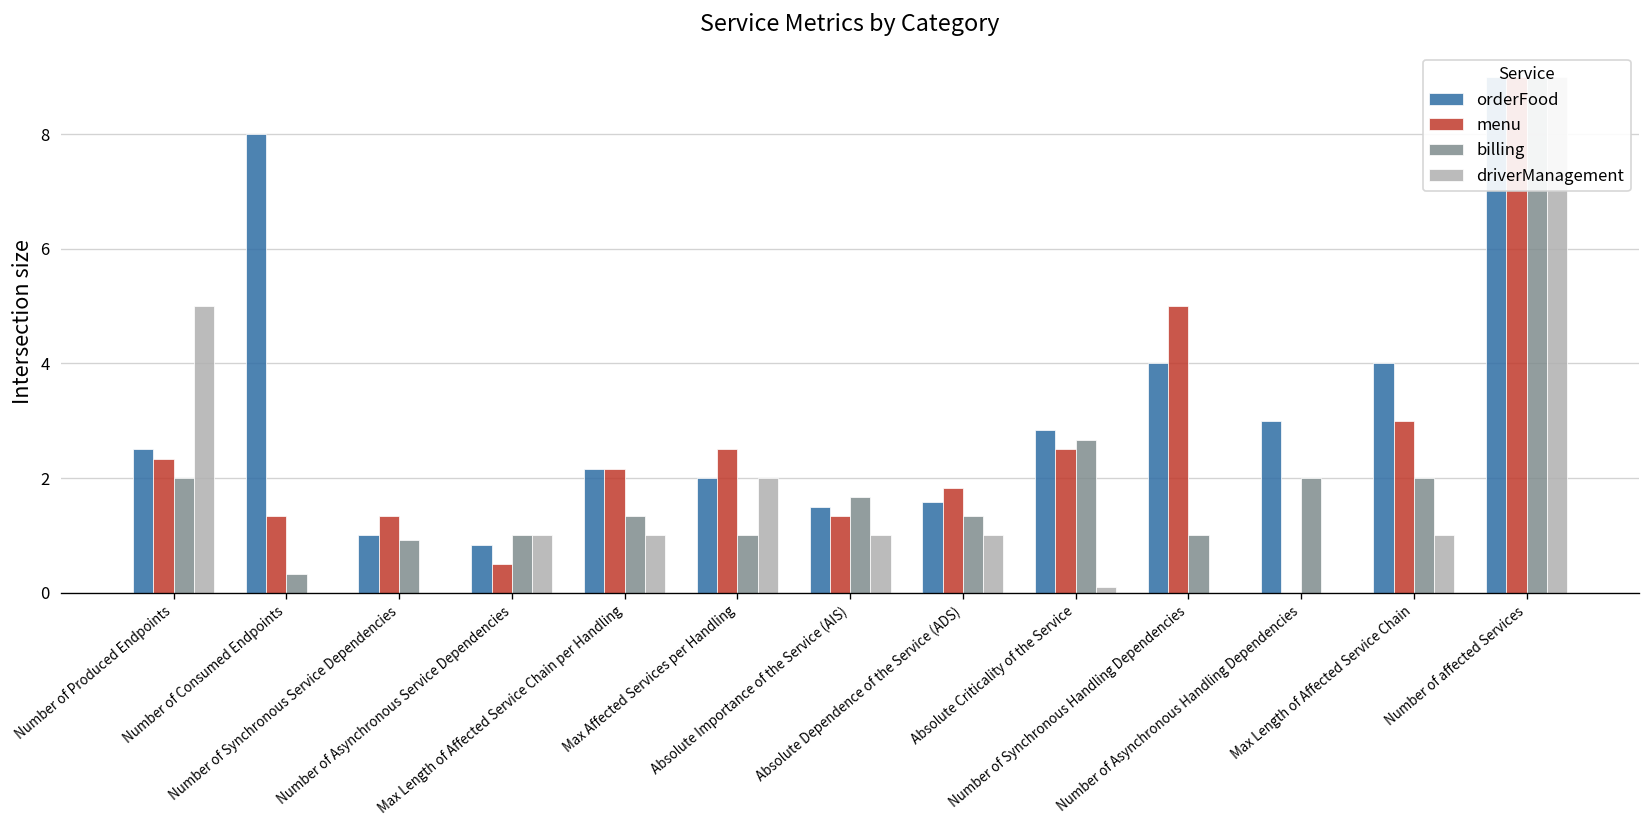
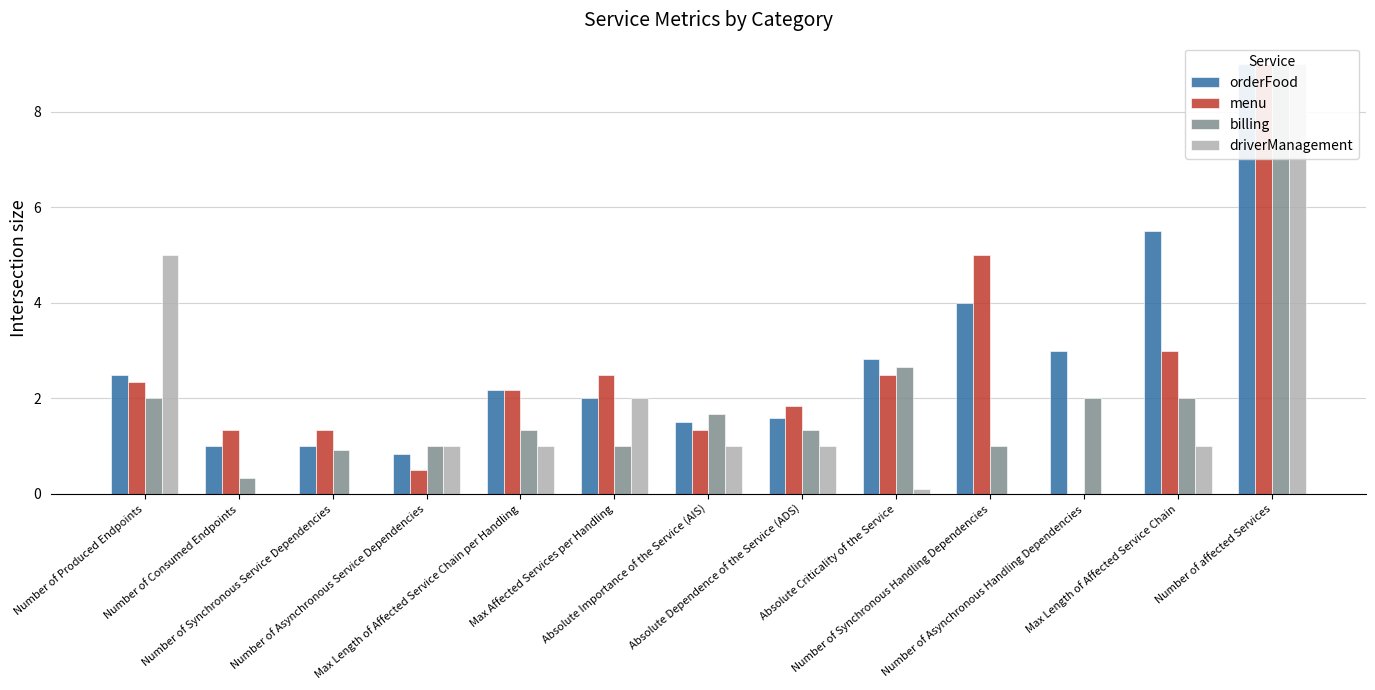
  {
    "orderFood": {
      "Number of Produced Endpoints": 2.5,
-     "Number of Consumed Endpoints": 8,
+     "Number of Consumed Endpoints": 1,
      "Number of Synchronous Service Dependencies": 1.0,
      "Number of Asynchronous Service Dependencies": 0.8,
      "Max Length of Affected Service Chain per Handling": 2.2,
      "Max Affected Services per Handling": 2.0,
      "Absolute Importance of the Service (AIS)": 1.5,
      "Absolute Dependence of the Service (ADS)": 1.6,
      "Absolute Criticality of the Service": 2.8,
      "Number of Synchronous Handling Dependencies": 4.0,
      "Number of Asynchronous Handling Dependencies": 3.0,
-     "Max Length of Affected Service Chain": 4.0
+     "Max Length of Affected Service Chain": 5.5
    },
    "menu": {
      "Number of Produced Endpoints": 2.3,
      "Number of Consumed Endpoints": 1.3,
      "Number of Synchronous Service Dependencies": 1.3,
      "Number of Asynchronous Service Dependencies": 0.5,
      "Max Length of Affected Service Chain per Handling": 2.2,
      "Max Affected Services per Handling": 2.5,
      "Absolute Importance of the Service (AIS)": 1.3,
      "Absolute Dependence of the Service (ADS)": 1.8,
      "Absolute Criticality of the Service": 2.5,
      "Number of Synchronous Handling Dependencies": 5.0,
      "Number of Asynchronous Handling Dependencies": 0.0,
      "Max Length of Affected Service Chain": 3.0
    },
    "billing": {
      "Number of Produced Endpoints": 2.0,
      "Number of Consumed Endpoints": 0.3,
      "Number of Synchronous Service Dependencies": 0.9,
      "Number of Asynchronous Service Dependencies": 1.0,
      "Max Length of Affected Service Chain per Handling": 1.3,
      "Max Affected Services per Handling": 1.0,
      "Absolute Importance of the Service (AIS)": 1.7,
      "Absolute Dependence of the Service (ADS)": 1.3,
      "Absolute Criticality of the Service": 2.7,
      "Number of Synchronous Handling Dependencies": 1.0,
      "Number of Asynchronous Handling Dependencies": 2.0,
      "Max Length of Affected Service Chain": 2.0
    },
    "driverManagement": {
      "Number of Produced Endpoints": 5.0,
      "Number of Consumed Endpoints": 0.0,
      "Number of Synchronous Service Dependencies": 0.0,
      "Number of Asynchronous Service Dependencies": 1.0,
      "Max Length of Affected Service Chain per Handling": 1.0,
      "Max Affected Services per Handling": 2.0,
      "Absolute Importance of the Service (AIS)": 1.0,
      "Absolute Dependence of the Service (ADS)": 1.0,
      "Absolute Criticality of the Service": 0.1,
      "Number of Synchronous Handling Dependencies": 0.0,
      "Number of Asynchronous Handling Dependencies": 0.0,
      "Max Length of Affected Service Chain": 1.0
    }
  }
